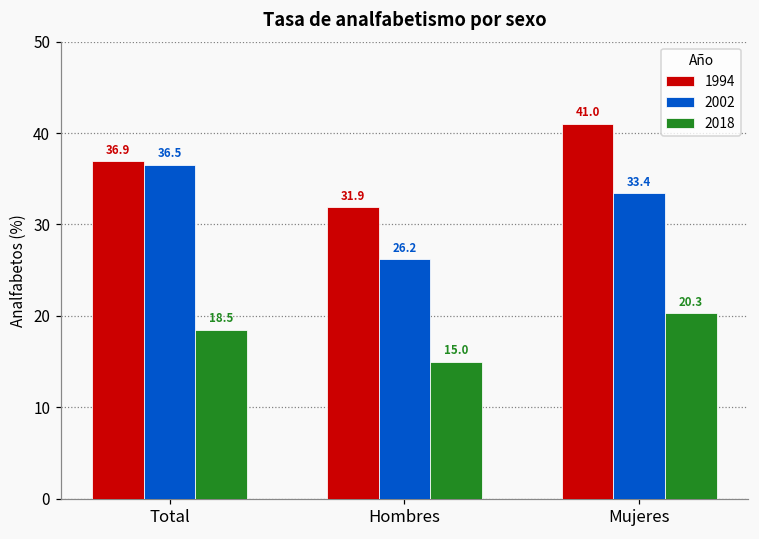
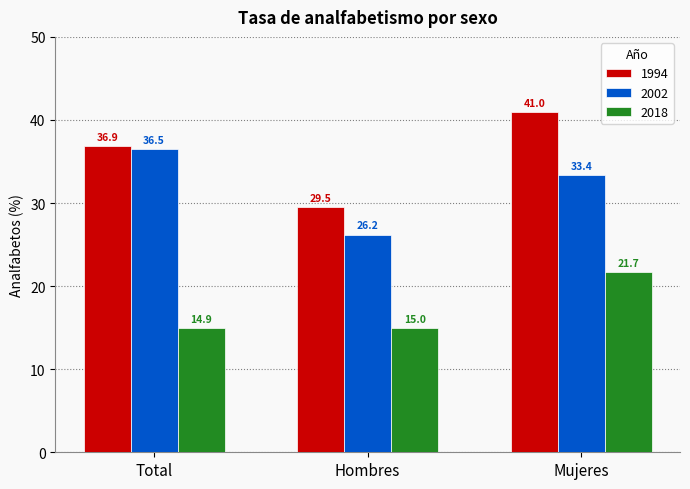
  {
    "1994": {
      "Total": 36.9,
-     "Hombres": 31.9,
+     "Hombres": 29.5,
      "Mujeres": 41.0
    },
    "2002": {
      "Total": 36.5,
      "Hombres": 26.2,
      "Mujeres": 33.4
    },
    "2018": {
-     "Total": 18.5,
+     "Total": 14.9,
      "Hombres": 15.0,
-     "Mujeres": 20.3
+     "Mujeres": 21.7
    }
  }
